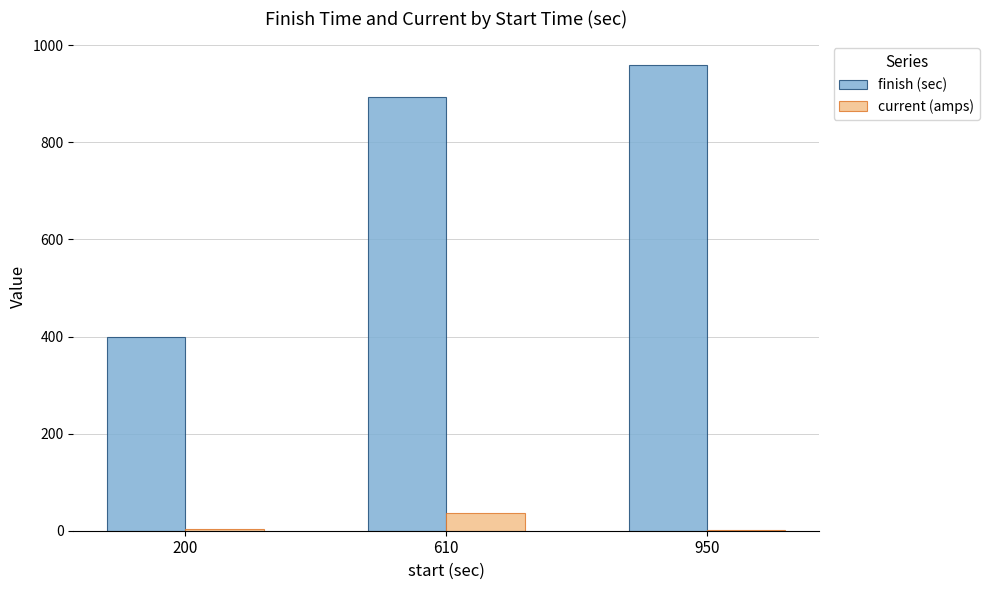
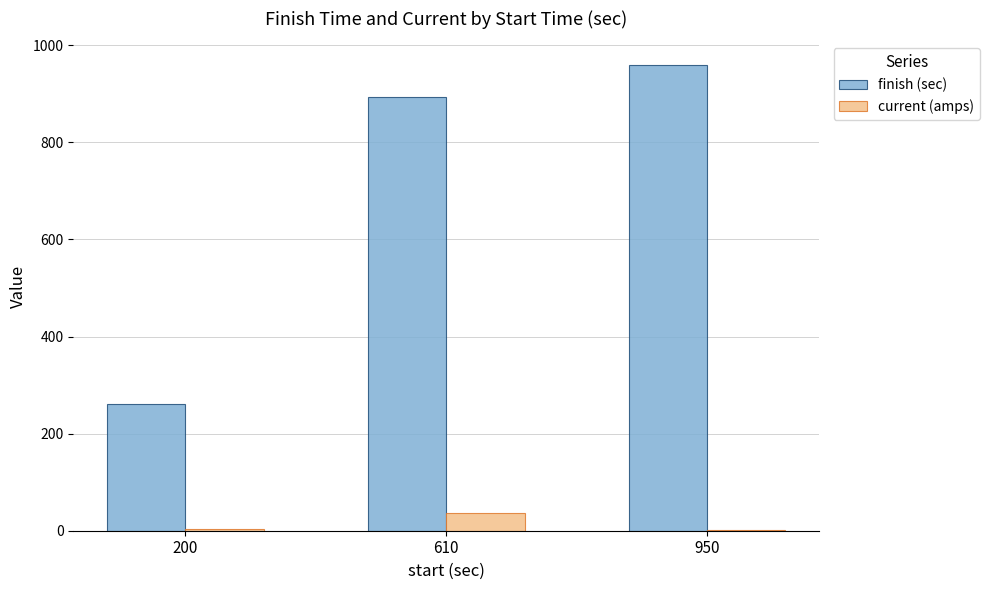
  {
    "finish (sec)": {
-     "200": 400,
+     "200": 260,
      "610": 890,
      "950": 960
    },
    "current (amps)": {
      "610": 40
    }
  }
